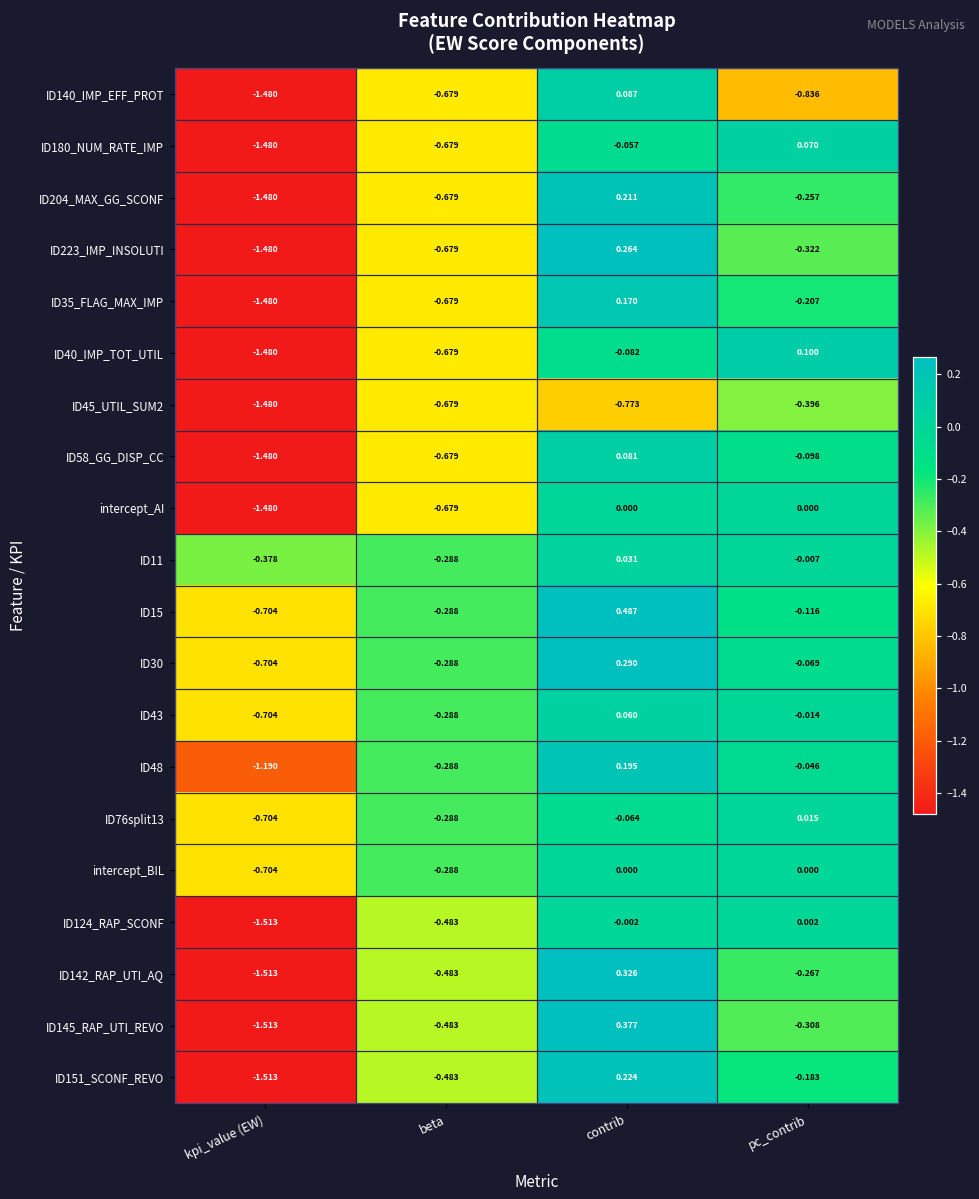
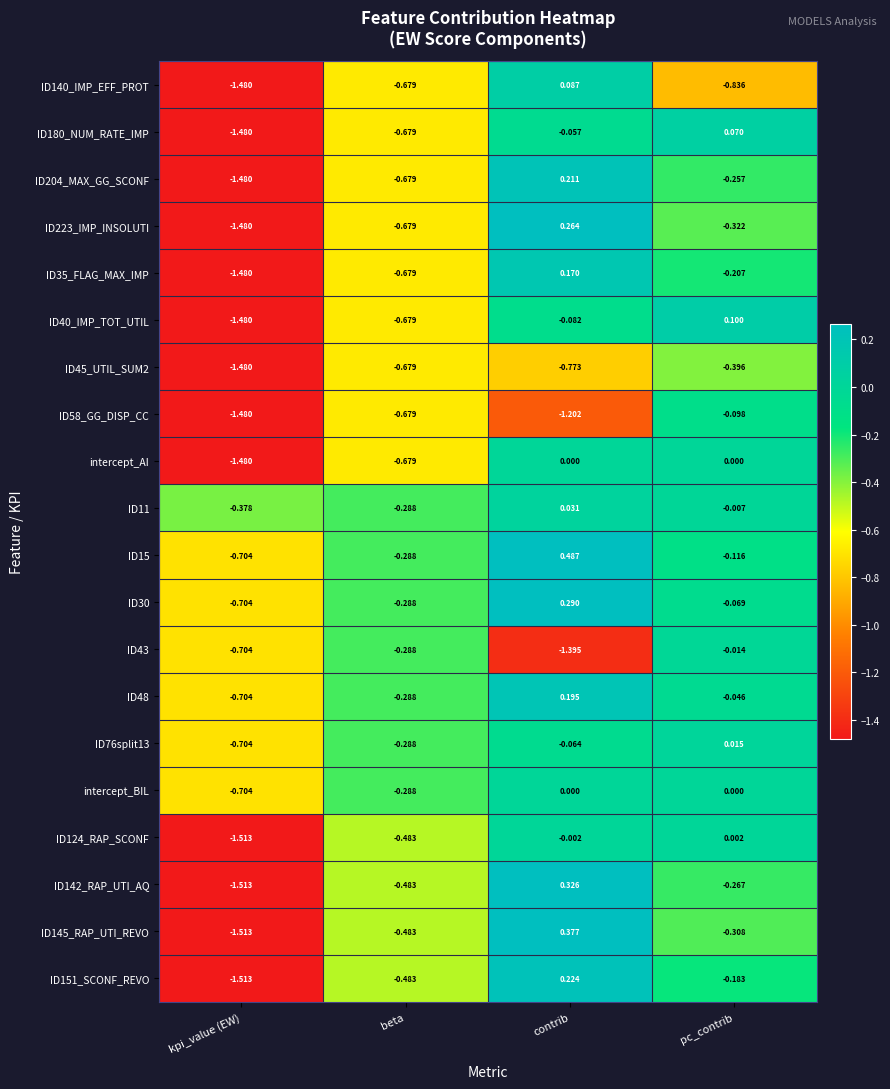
  {
    "ID140_IMP_EFF_PROT": {
      "kpi_value (EW)": -1.480,
      "beta": -0.679,
      "contrib": 0.087,
      "pc_contrib": -0.836
    },
    "ID180_NUM_RATE_IMP": {
      "kpi_value (EW)": -1.480,
      "beta": -0.679,
      "contrib": -0.057,
      "pc_contrib": 0.070
    },
    "ID204_MAX_GG_SCONF": {
      "kpi_value (EW)": -1.480,
      "beta": -0.679,
      "contrib": 0.211,
      "pc_contrib": -0.257
    },
    "ID223_IMP_INSOLUTI": {
      "kpi_value (EW)": -1.480,
      "beta": -0.679,
      "contrib": 0.264,
      "pc_contrib": -0.322
    },
    "ID35_FLAG_MAX_IMP": {
      "kpi_value (EW)": -1.480,
      "beta": -0.679,
      "contrib": 0.170,
      "pc_contrib": -0.207
    },
    "ID40_IMP_TOT_UTIL": {
      "kpi_value (EW)": -1.480,
      "beta": -0.679,
      "contrib": -0.082,
      "pc_contrib": 0.100
    },
    "ID45_UTIL_SUM2": {
      "kpi_value (EW)": -1.480,
      "beta": -0.679,
      "contrib": -0.773,
      "pc_contrib": -0.396
    },
    "ID58_GG_DISP_CC": {
      "kpi_value (EW)": -1.480,
      "beta": -0.679,
-     "contrib": 0.081,
+     "contrib": -1.202,
      "pc_contrib": -0.098
    },
    "intercept_AI": {
      "kpi_value (EW)": -1.480,
      "beta": -0.679,
      "contrib": 0.000,
      "pc_contrib": 0.000
    },
    "ID11": {
      "kpi_value (EW)": -0.378,
      "beta": -0.288,
      "contrib": 0.031,
      "pc_contrib": -0.007
    },
    "ID15": {
      "kpi_value (EW)": -0.704,
      "beta": -0.288,
      "contrib": 0.487,
      "pc_contrib": -0.116
    },
    "ID30": {
      "kpi_value (EW)": -0.704,
      "beta": -0.288,
      "contrib": 0.290,
      "pc_contrib": -0.069
    },
    "ID43": {
      "kpi_value (EW)": -0.704,
      "beta": -0.288,
-     "contrib": 0.060,
+     "contrib": -1.395,
      "pc_contrib": -0.014
    },
    "ID48": {
-     "kpi_value (EW)": -1.190,
+     "kpi_value (EW)": -0.704,
      "beta": -0.288,
      "contrib": 0.195,
      "pc_contrib": -0.046
    },
    "ID76split13": {
      "kpi_value (EW)": -0.704,
      "beta": -0.288,
      "contrib": -0.064,
      "pc_contrib": 0.015
    },
    "intercept_BIL": {
      "kpi_value (EW)": -0.704,
      "beta": -0.288,
      "contrib": 0.000,
      "pc_contrib": 0.000
    },
    "ID124_RAP_SCONF": {
      "kpi_value (EW)": -1.513,
      "beta": -0.483,
      "contrib": -0.002,
      "pc_contrib": 0.002
    },
    "ID142_RAP_UTI_AQ": {
      "kpi_value (EW)": -1.513,
      "beta": -0.483,
      "contrib": 0.326,
      "pc_contrib": -0.267
    },
    "ID145_RAP_UTI_REVO": {
      "kpi_value (EW)": -1.513,
      "beta": -0.483,
      "contrib": 0.377,
      "pc_contrib": -0.308
    },
    "ID151_SCONF_REVO": {
      "kpi_value (EW)": -1.513,
      "beta": -0.483,
      "contrib": 0.224,
      "pc_contrib": -0.183
    }
  }
